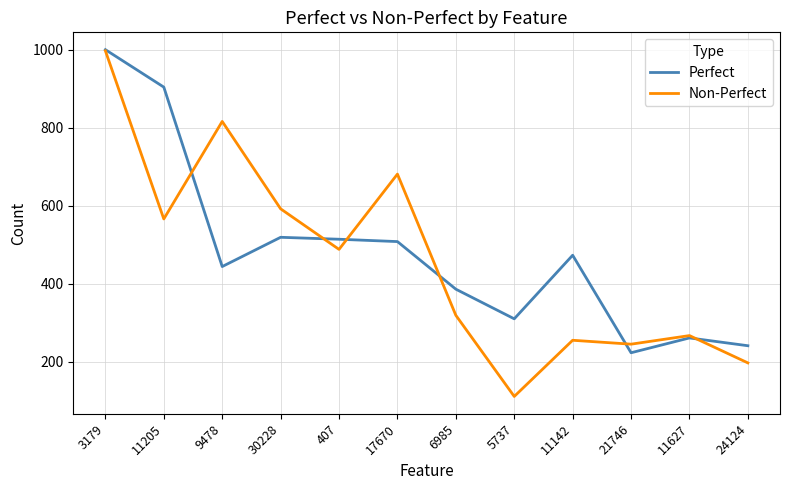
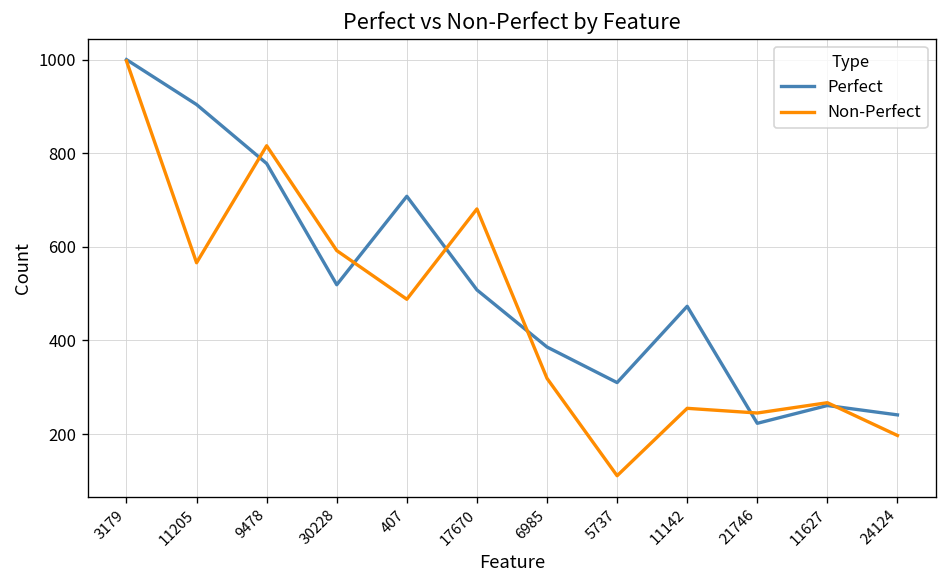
  {
    "Perfect": {
      "11205": 900,
-     "9478": 440,
+     "9478": 780,
      "30228": 520,
-     "407": 510,
+     "407": 710,
      "17670": 510,
      "6985": 390,
      "5737": 310,
      "11142": 470,
      "21746": 220,
      "24124": 240
    },
    "Non-Perfect": {
      "11205": 570,
      "9478": 820,
      "30228": 590,
      "407": 490,
      "17670": 680,
      "6985": 320,
      "5737": 110,
      "11142": 260,
      "21746": 250,
      "24124": 200
    }
  }
